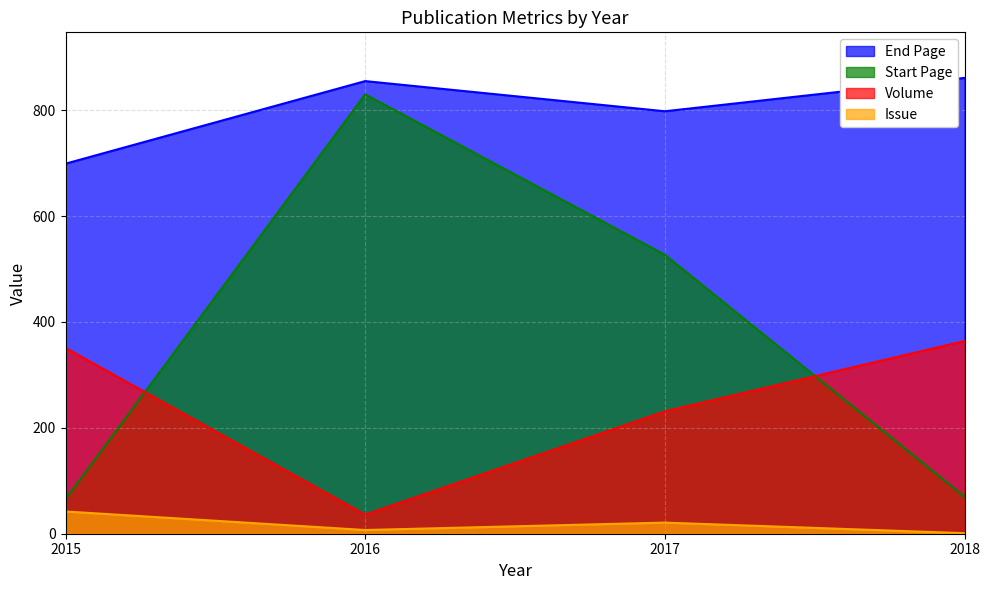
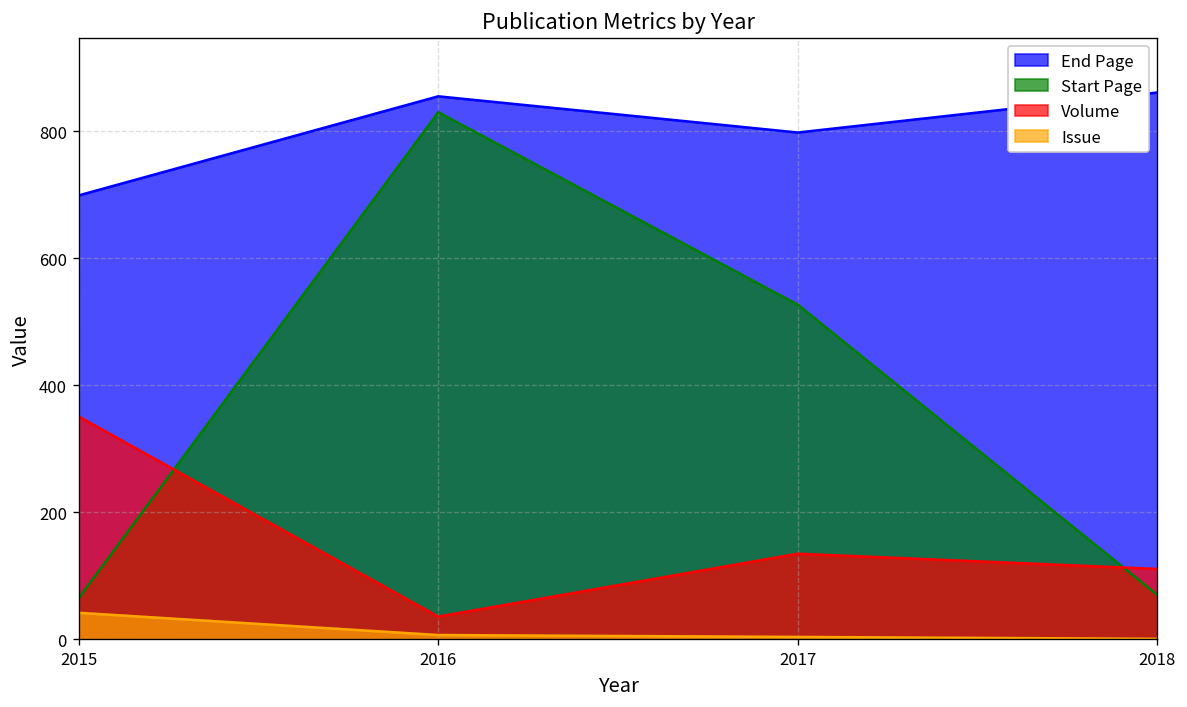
  {
    "End Page": {
      "2015": 700,
      "2016": 860,
      "2017": 800,
      "2018": 860
    },
    "Start Page": {
      "2015": 70,
      "2016": 830,
      "2017": 530,
      "2018": 70
    },
    "Volume": {
      "2015": 350,
      "2016": 40,
-     "2017": 230,
-     "2018": 360
+     "2017": 140,
+     "2018": 110
    },
    "Issue": {
      "2015": 40,
      "2016": 10,
-     "2017": 20,
+     "2017": 0,
      "2018": 0
    }
  }
